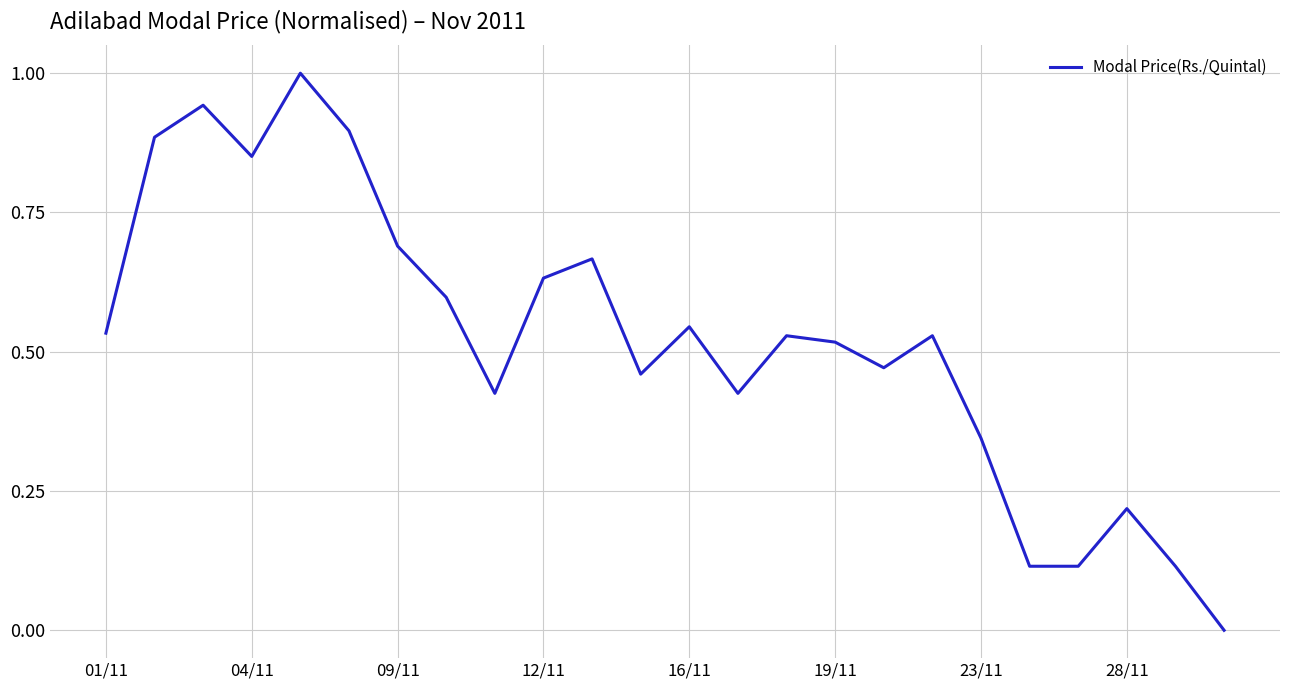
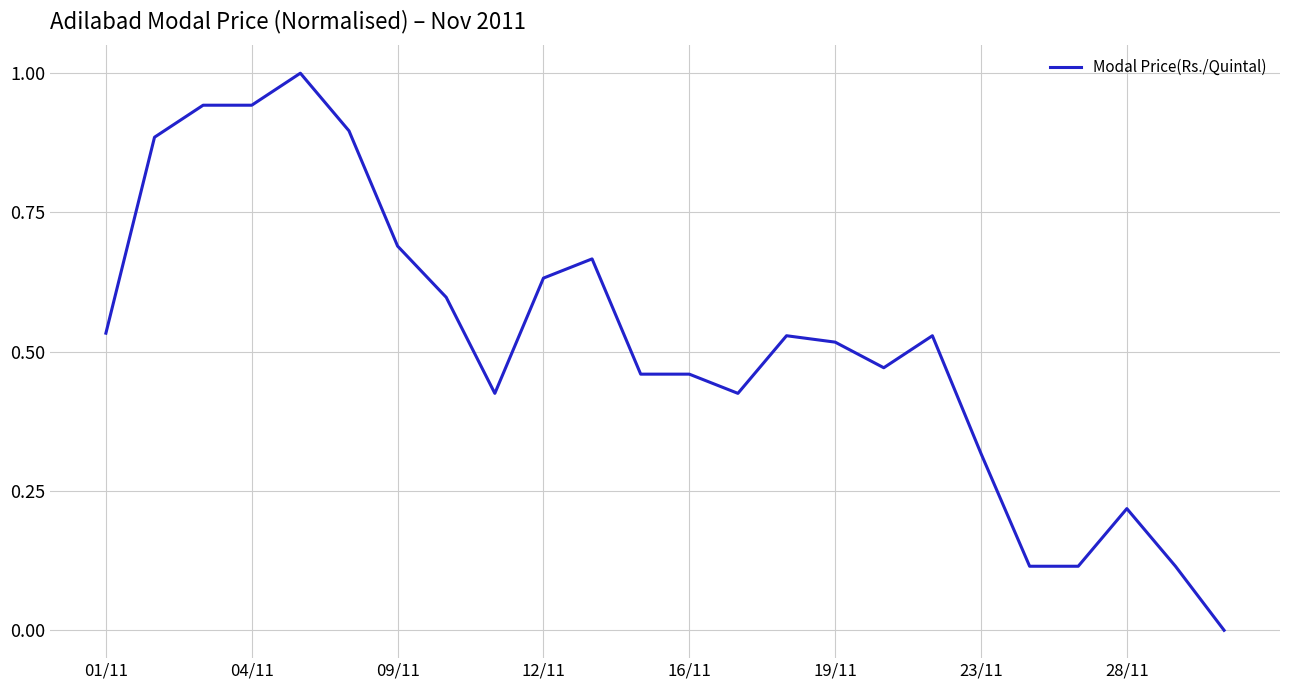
  {
    "01/11": 0.53,
-   "04/11": 0.85,
+   "04/11": 0.94,
    "09/11": 0.69,
    "12/11": 0.63,
-   "16/11": 0.54,
+   "16/11": 0.46,
    "19/11": 0.52,
-   "23/11": 0.34,
+   "23/11": 0.32,
    "28/11": 0.22
  }
